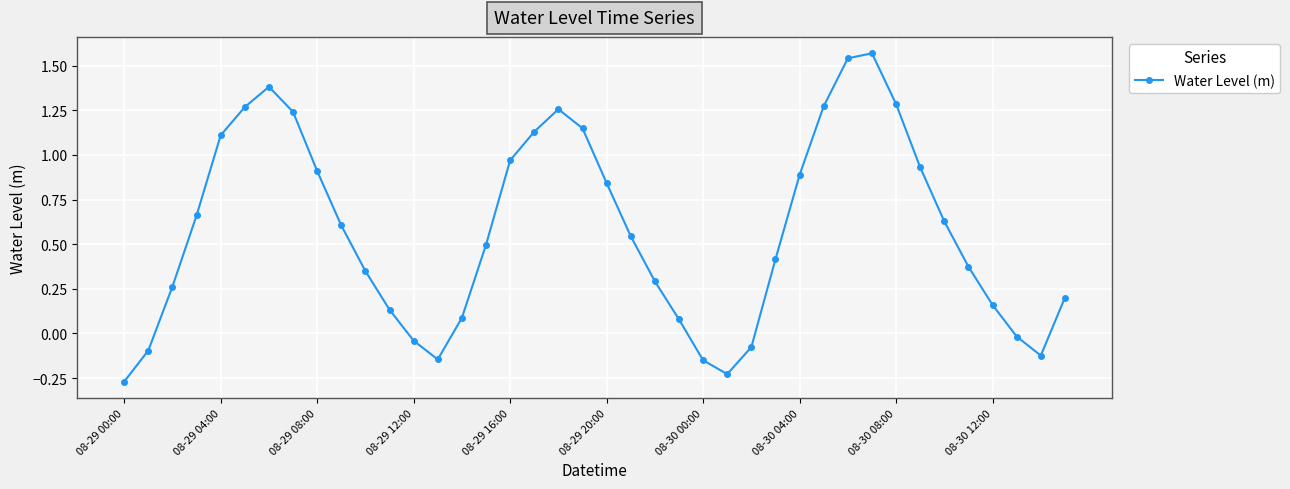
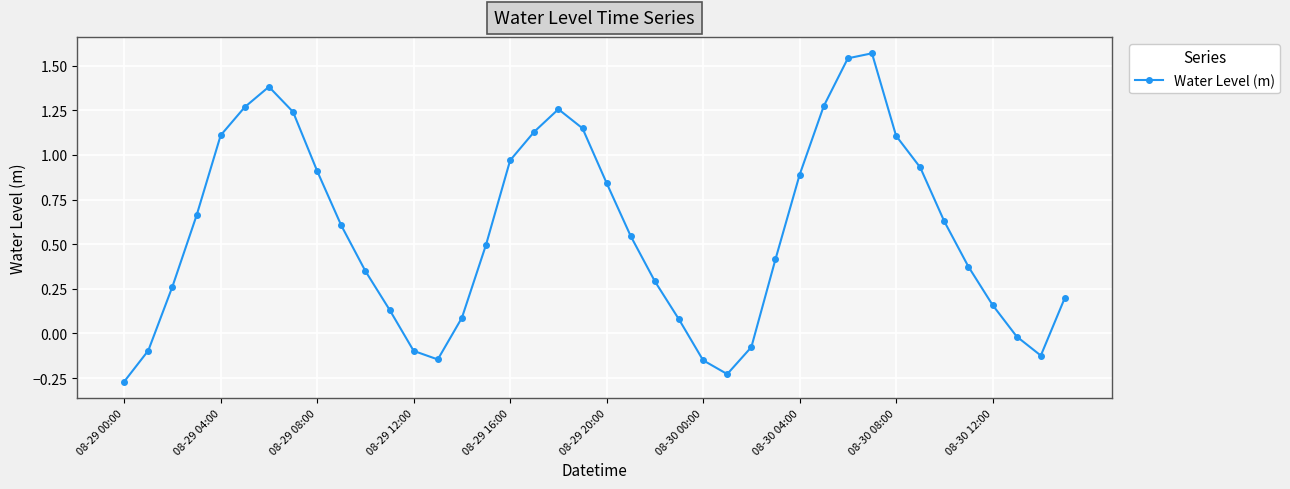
  {
    "08-29 00:00": -0.27,
    "08-29 04:00": 1.11,
    "08-29 08:00": 0.91,
-   "08-29 12:00": -0.04,
+   "08-29 12:00": -0.10,
    "08-29 16:00": 0.97,
    "08-29 20:00": 0.84,
    "08-30 00:00": -0.15,
    "08-30 04:00": 0.89,
-   "08-30 08:00": 1.28,
+   "08-30 08:00": 1.11,
    "08-30 12:00": 0.16
  }
